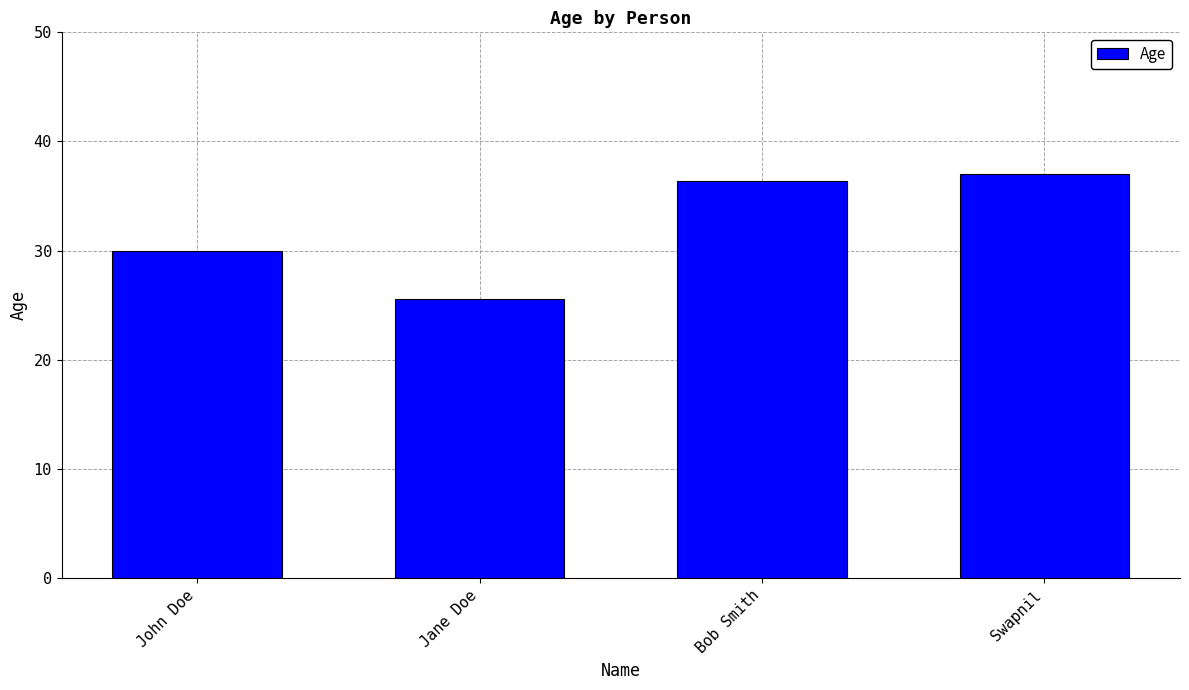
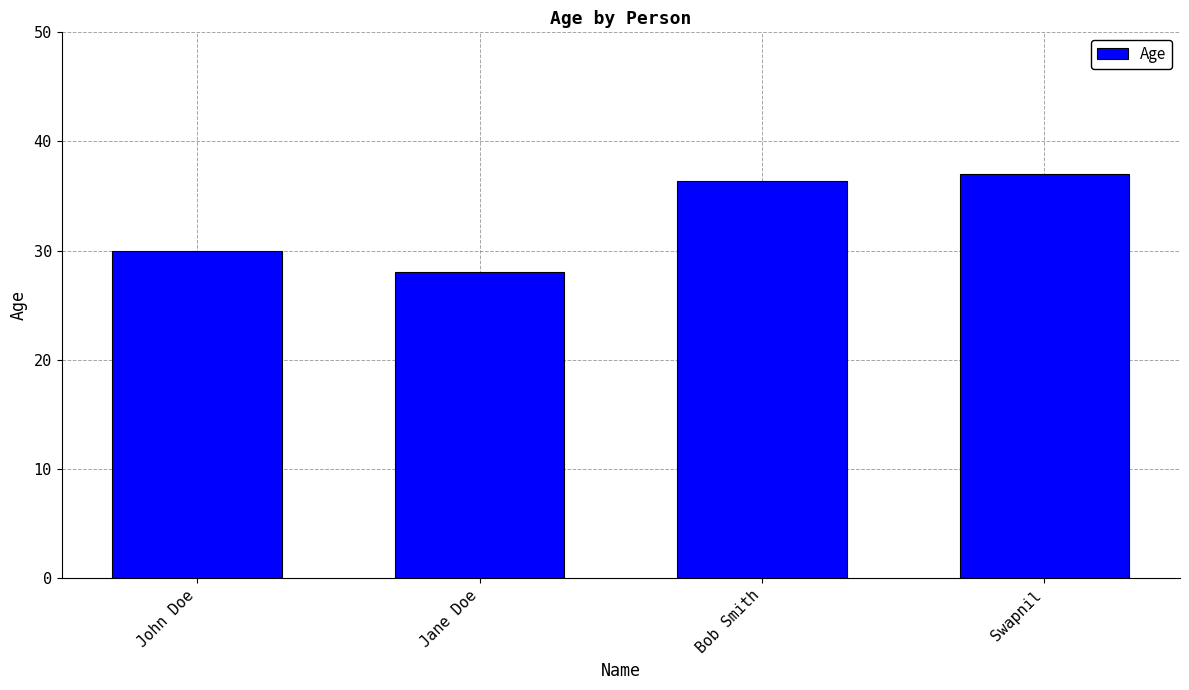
  {
    "John Doe": 30.0,
-   "Jane Doe": 25.6,
+   "Jane Doe": 28.0,
    "Bob Smith": 36.4,
    "Swapnil": 37.0
  }
